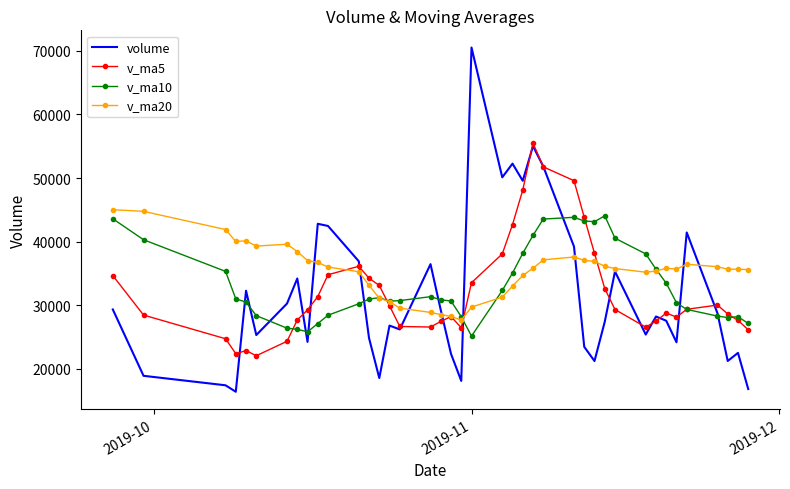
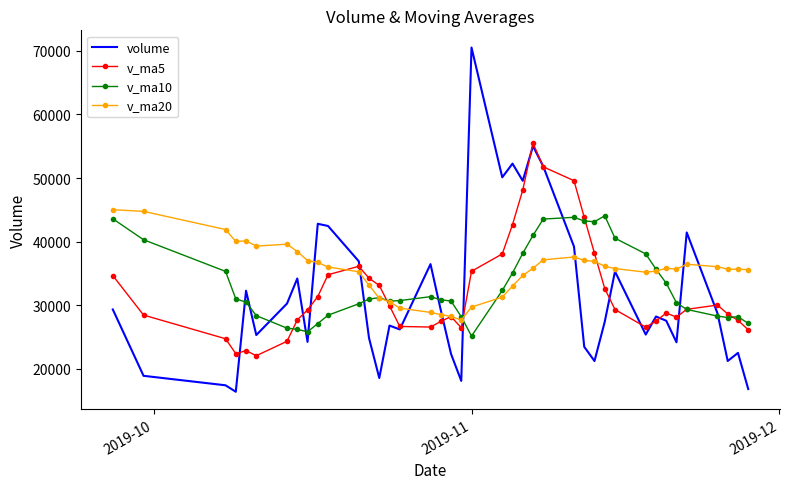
  {
    "volume": {
      "2019-11": 71000
    },
    "v_ma5": {
-     "2019-11": 34000
+     "2019-11": 35000
    },
    "v_ma10": {
      "2019-11": 25000
    },
    "v_ma20": {
      "2019-11": 30000
    }
  }
